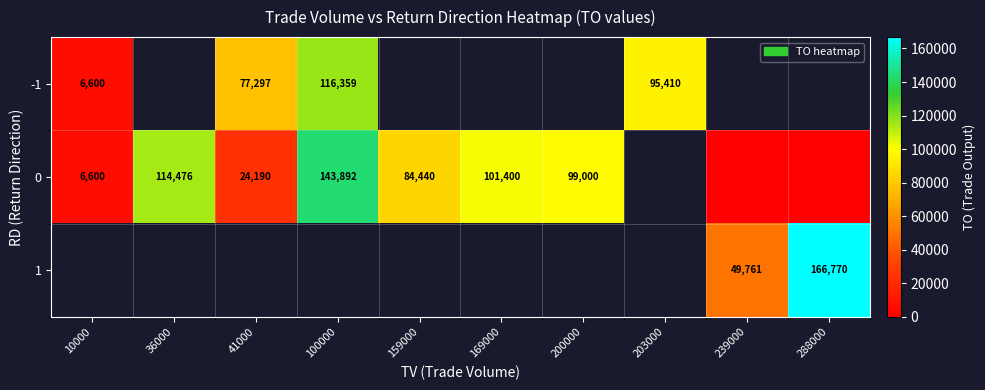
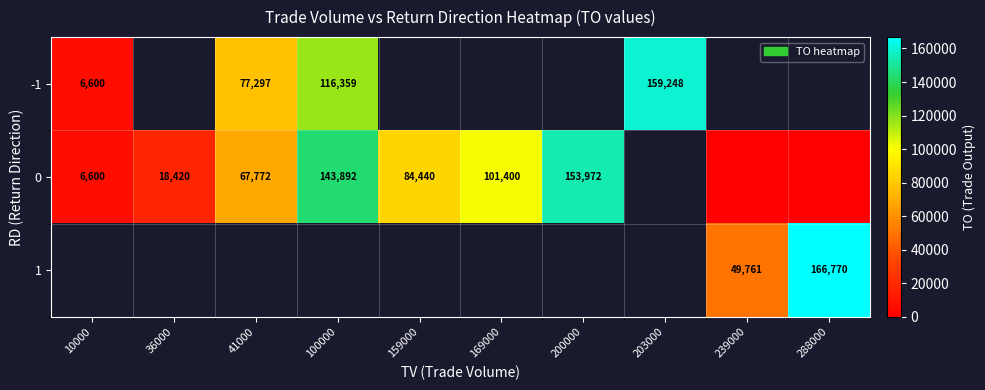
  {
    "-1": {
      "10000": "6,600",
      "41000": "77,297",
      "100000": "116,359",
-     "203000": "95,410"
+     "203000": "159,248"
    },
    "0": {
      "10000": "6,600",
-     "36000": "114,476",
-     "41000": "24,190",
+     "36000": "18,420",
+     "41000": "67,772",
      "100000": "143,892",
      "159000": "84,440",
      "169000": "101,400",
-     "200000": "99,000"
+     "200000": "153,972"
    },
    "1": {
      "239000": "49,761",
      "288000": "166,770"
    }
  }
